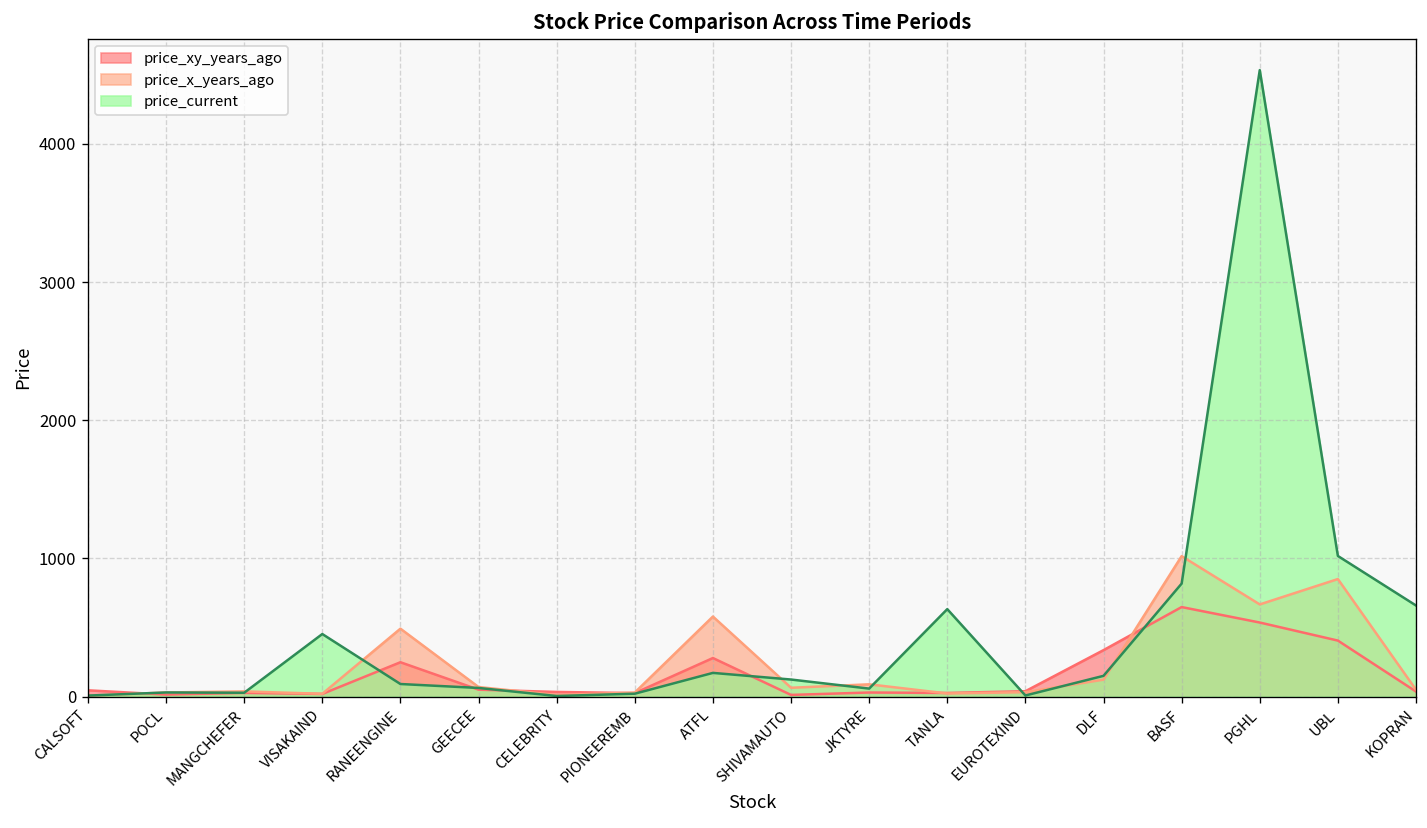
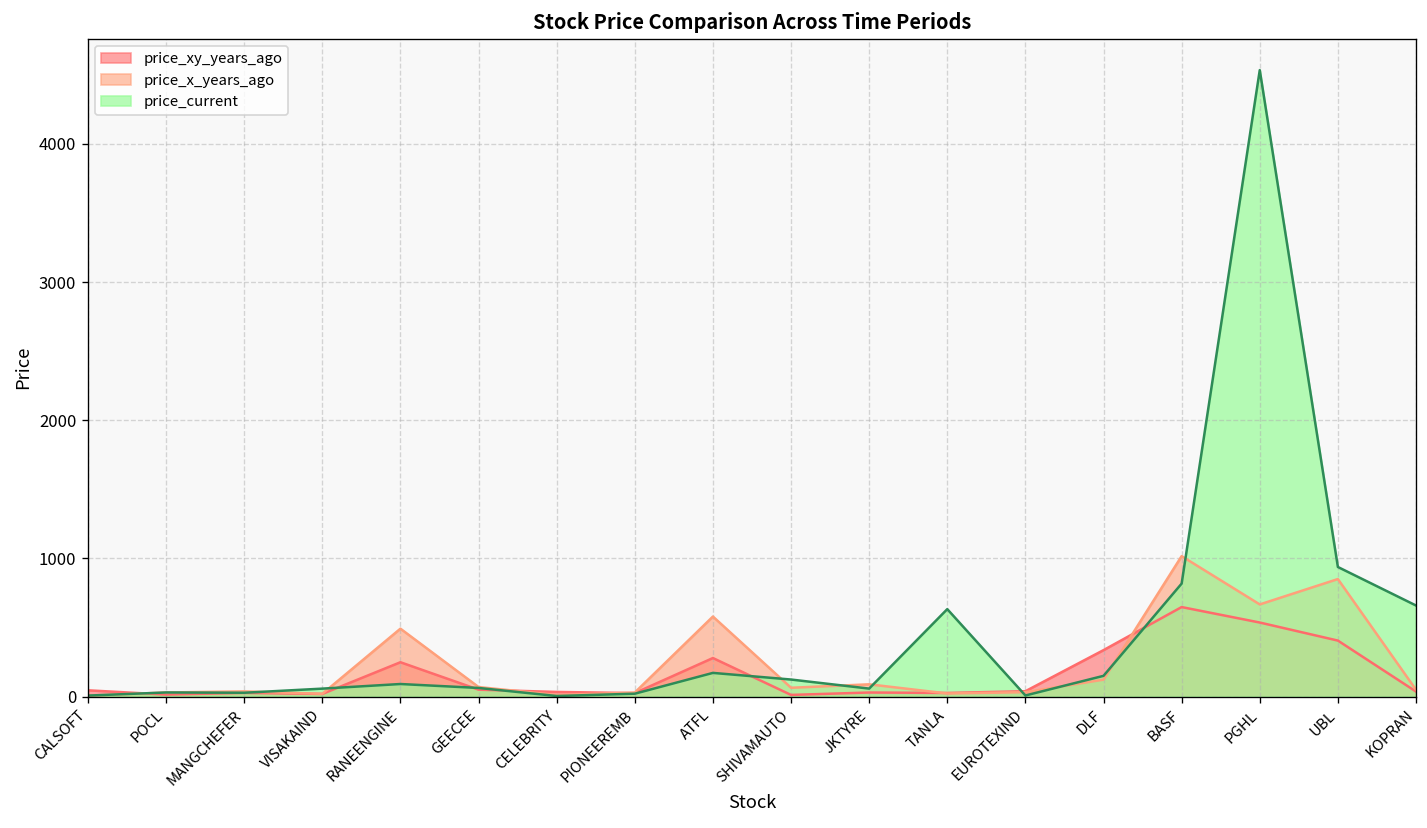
  {
    "price_current": {
-     "VISAKAIND": 450,
+     "VISAKAIND": 60,
      "RANEENGINE": 90,
      "ATFL": 170,
      "SHIVAMAUTO": 120,
      "JKTYRE": 60,
      "TANLA": 630,
      "EUROTEXIND": 10,
      "DLF": 150,
      "BASF": 820,
      "PGHL": 4530,
-     "UBL": 1020,
+     "UBL": 940,
      "KOPRAN": 660
    }
  }
